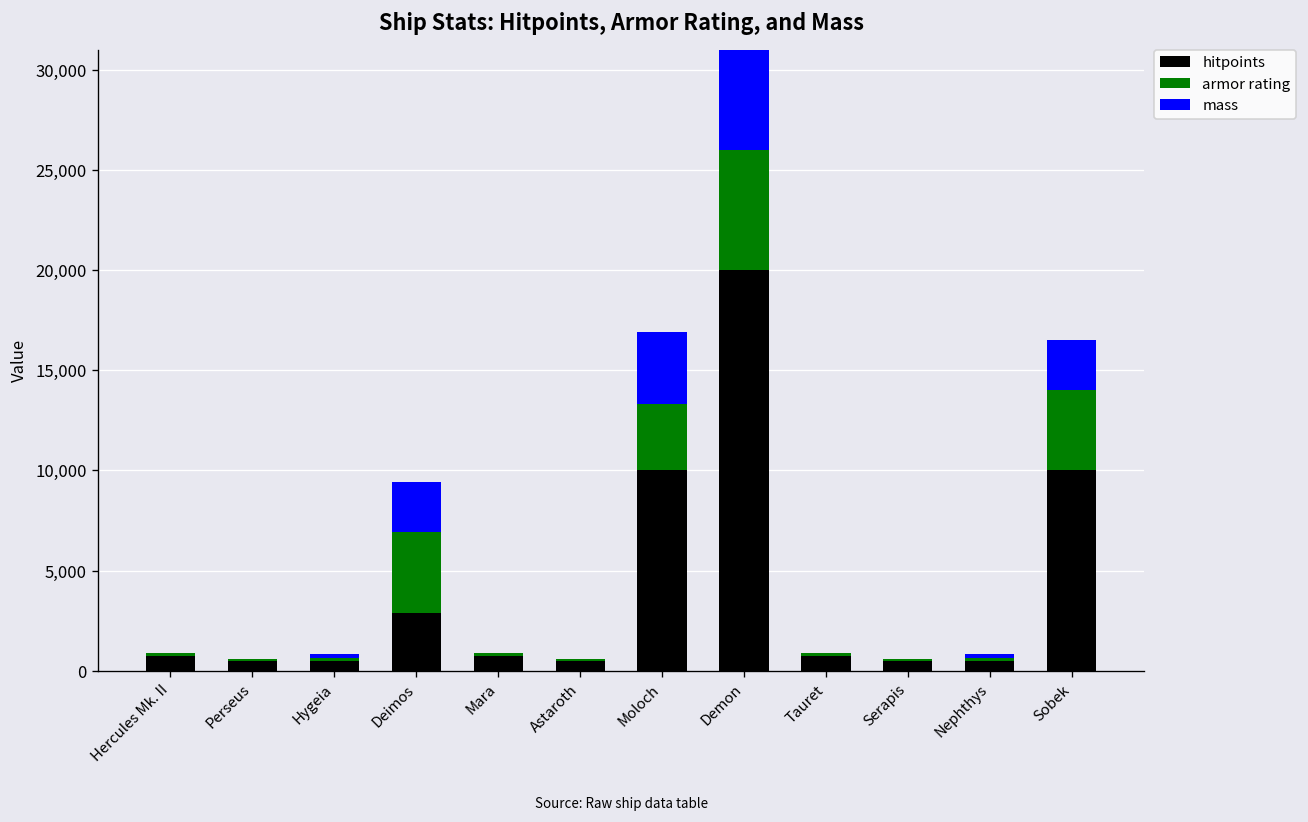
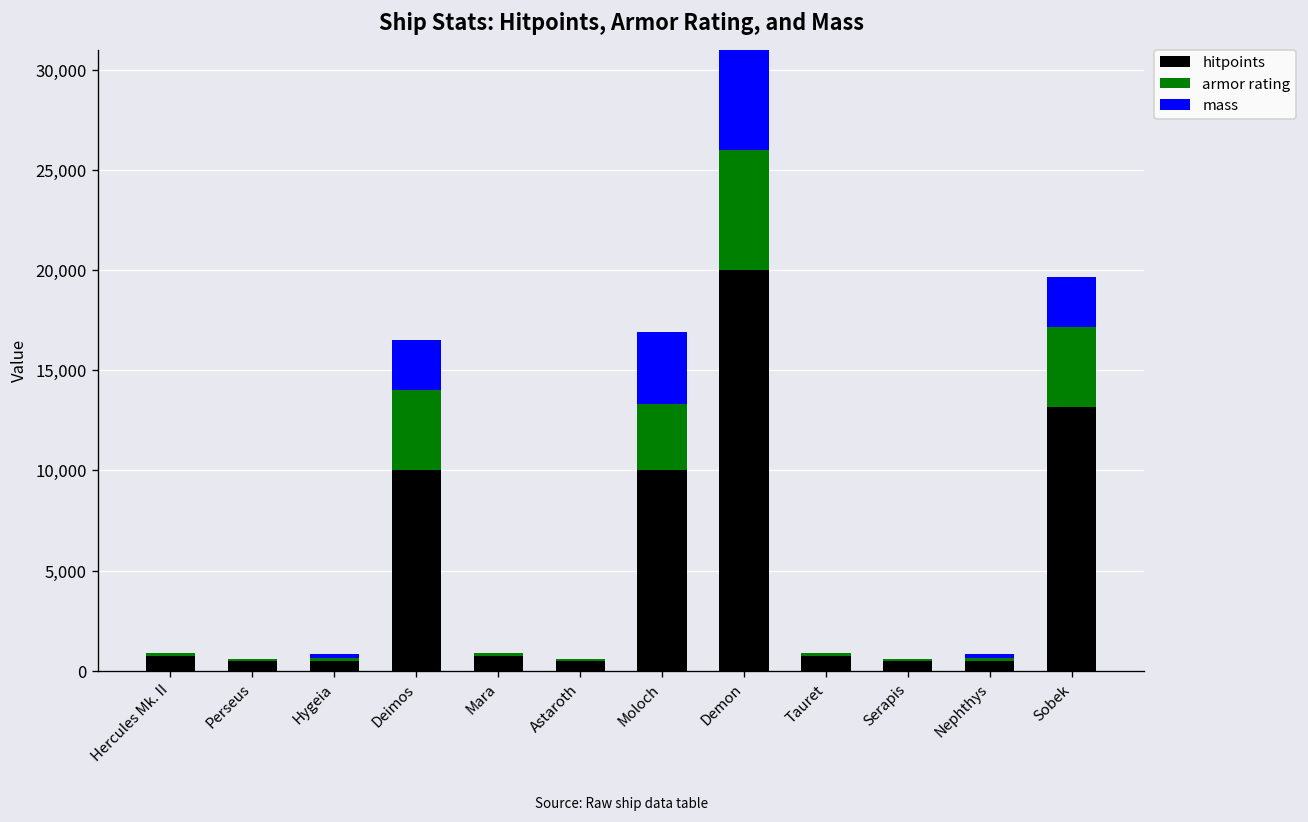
  {
    "hitpoints": {
      "Hercules Mk. II": "800",
      "Perseus": "500",
      "Hygeia": "500",
-     "Deimos": "2,900",
+     "Deimos": "10,000",
      "Mara": "800",
      "Astaroth": "500",
      "Moloch": "10,000",
      "Demon": "20,000",
      "Tauret": "800",
      "Serapis": "500",
      "Nephthys": "500",
-     "Sobek": "10,000"
+     "Sobek": "13,100"
    },
    "armor rating": {
      "Deimos": "4,000",
      "Moloch": "3,300",
      "Demon": "6,000",
      "Sobek": "4,000"
    },
    "mass": {
      "Hygeia": "200",
      "Deimos": "2,500",
      "Moloch": "3,600",
      "Demon": "5,000",
      "Nephthys": "200",
      "Sobek": "2,500"
    }
  }
